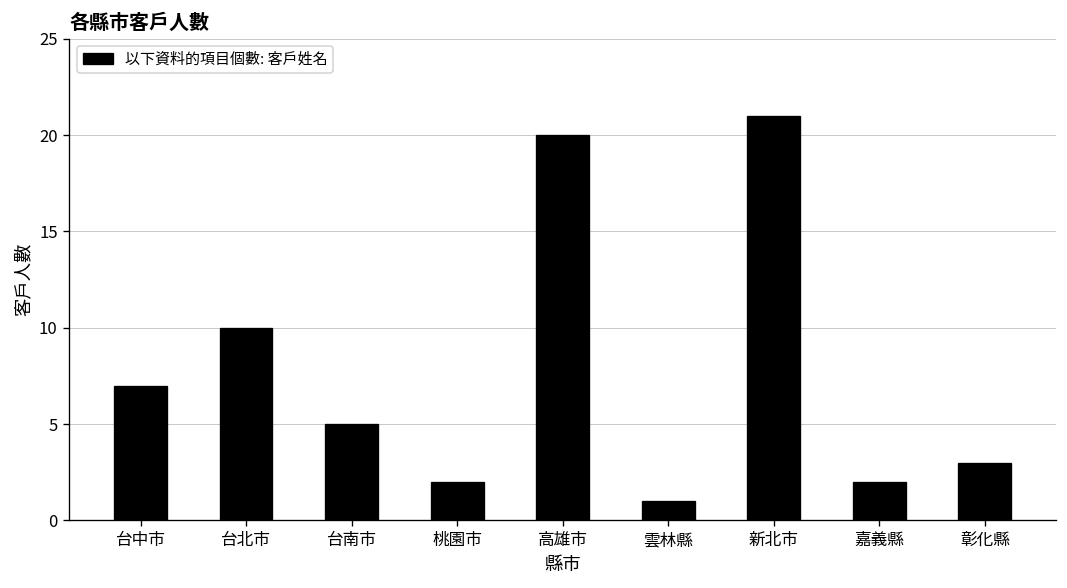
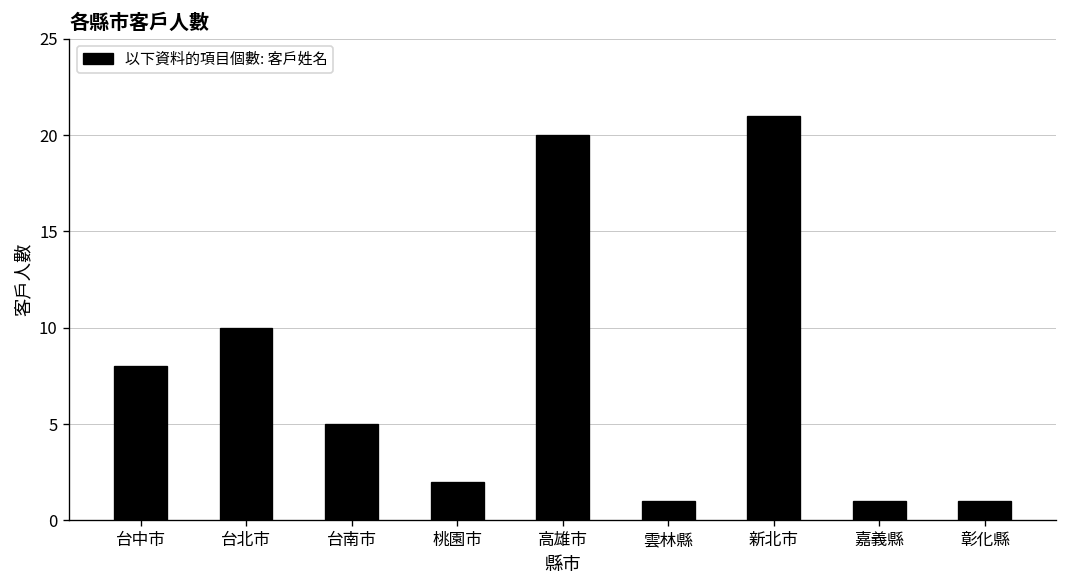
  {
-   "台中市": 7,
+   "台中市": 8,
    "台北市": 10,
    "台南市": 5,
    "桃園市": 2,
    "高雄市": 20,
    "雲林縣": 1,
    "新北市": 21,
-   "嘉義縣": 2,
-   "彰化縣": 3
+   "嘉義縣": 1,
+   "彰化縣": 1
  }
